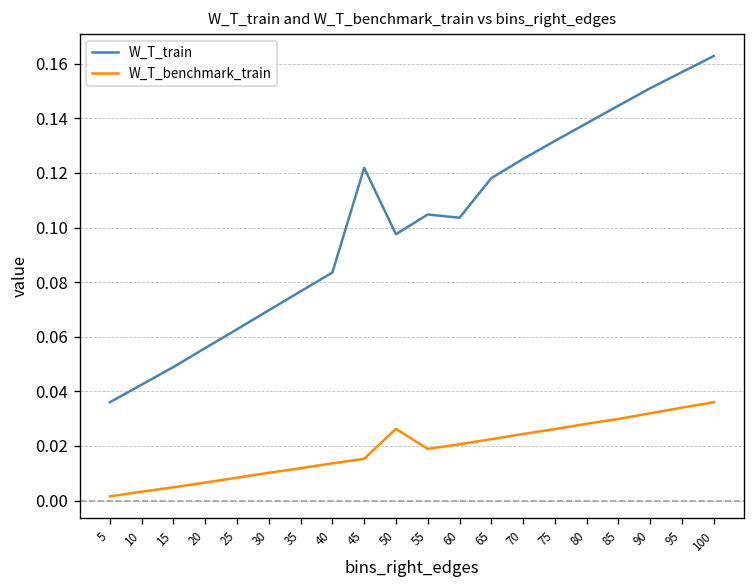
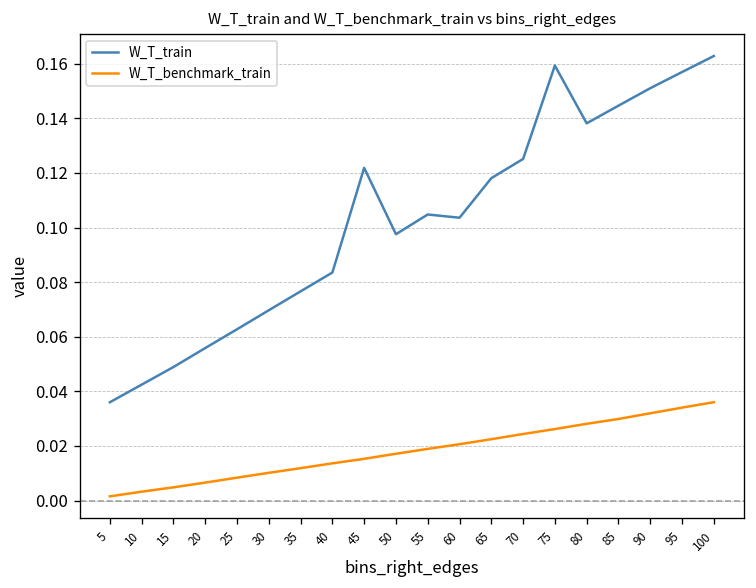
  {
    "W_T_train": {
      "5": 0.036,
      "10": 0.042,
      "15": 0.049,
      "20": 0.056,
      "25": 0.063,
      "30": 0.070,
      "35": 0.077,
      "40": 0.084,
      "45": 0.122,
      "50": 0.098,
      "55": 0.105,
      "60": 0.104,
      "65": 0.118,
      "70": 0.125,
-     "75": 0.132,
+     "75": 0.159,
      "80": 0.138,
      "85": 0.145,
      "90": 0.151,
      "95": 0.157,
      "100": 0.163
    },
    "W_T_benchmark_train": {
      "5": 0.002,
      "10": 0.003,
      "15": 0.005,
      "20": 0.007,
      "25": 0.008,
      "30": 0.010,
      "35": 0.012,
      "40": 0.014,
      "45": 0.015,
-     "50": 0.026,
+     "50": 0.017,
      "55": 0.019,
      "60": 0.021,
      "65": 0.022,
      "70": 0.024,
      "75": 0.026,
      "80": 0.028,
      "85": 0.030,
      "90": 0.032,
      "95": 0.034,
      "100": 0.036
    }
  }
